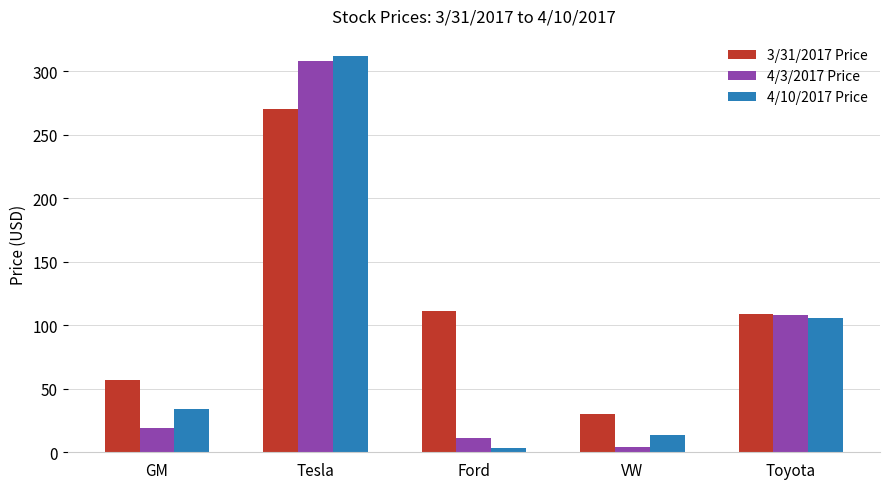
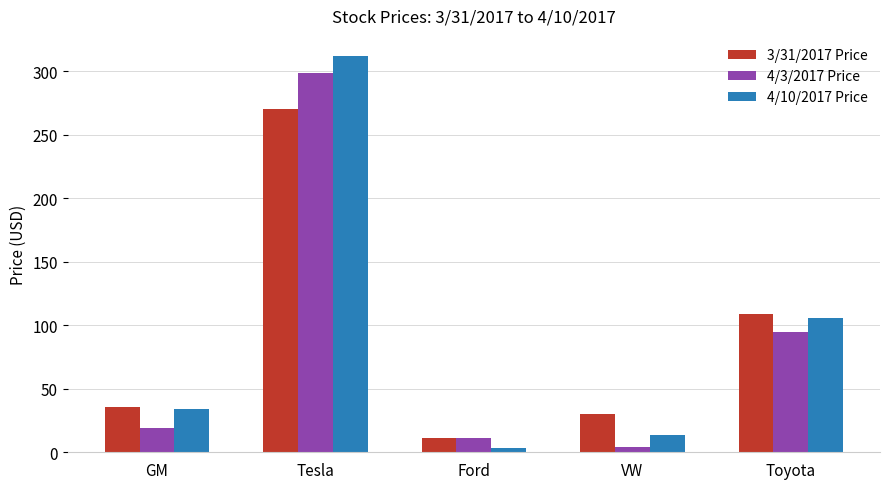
  {
    "3/31/2017 Price": {
-     "GM": 57,
+     "GM": 35,
      "Tesla": 271,
-     "Ford": 111,
+     "Ford": 12,
      "VW": 30,
      "Toyota": 109
    },
    "4/3/2017 Price": {
      "GM": 19,
-     "Tesla": 309,
+     "Tesla": 299,
      "Ford": 11,
      "VW": 4,
-     "Toyota": 109
+     "Toyota": 94
    },
    "4/10/2017 Price": {
      "GM": 34,
      "Tesla": 312,
      "Ford": 4,
      "VW": 13,
      "Toyota": 106
    }
  }
